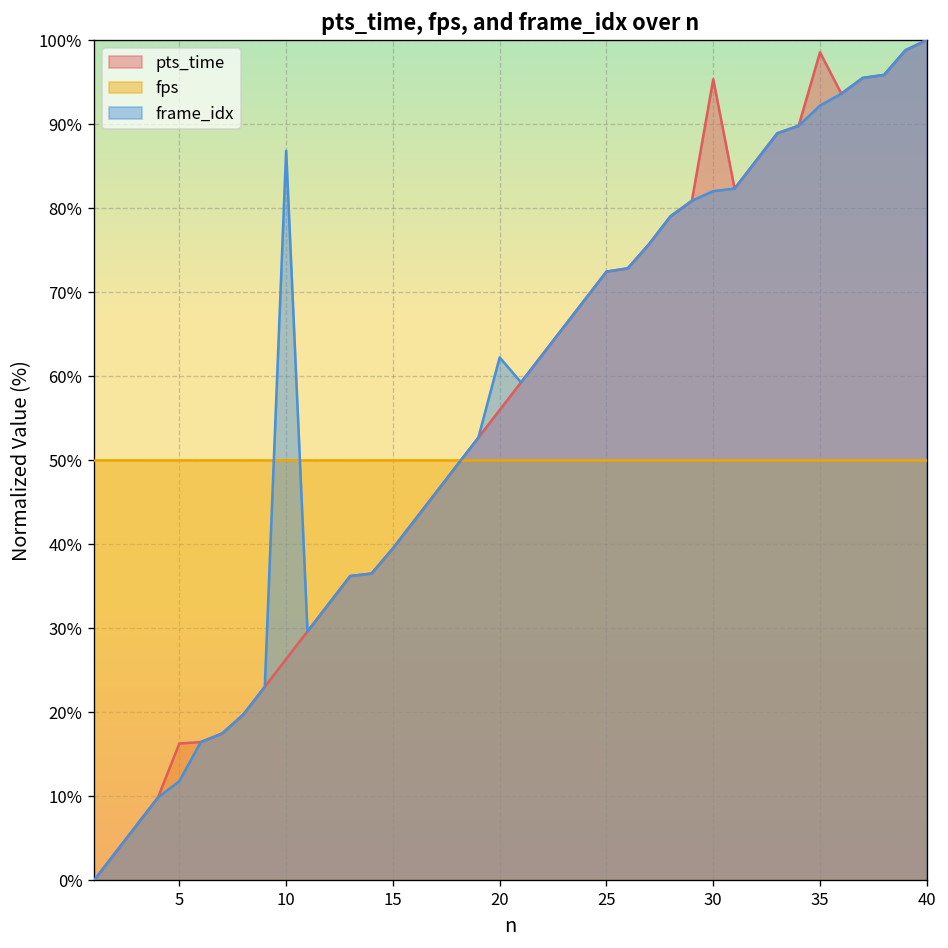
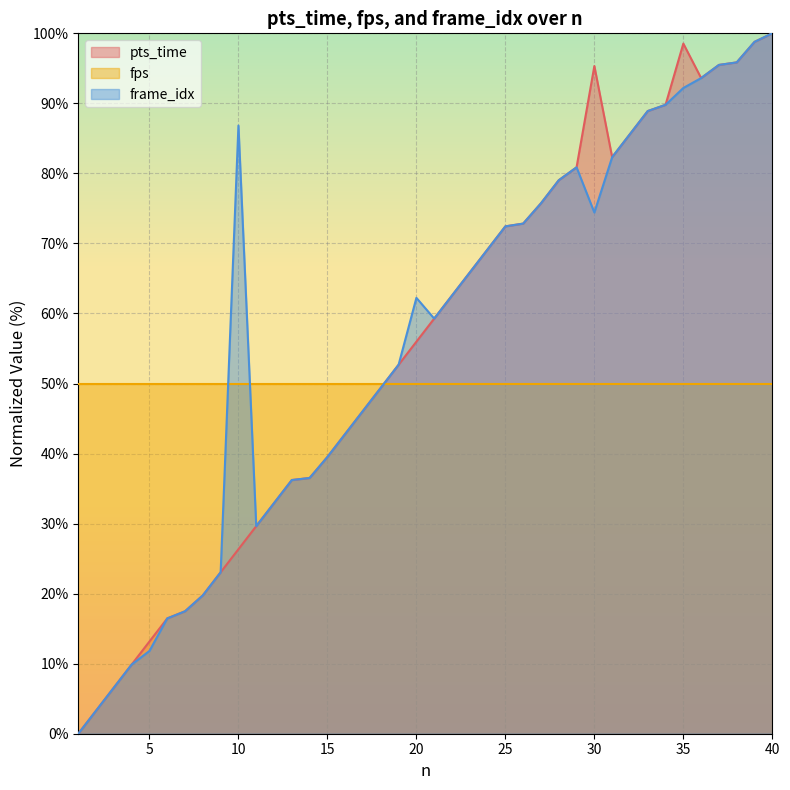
  {
    "pts_time": {
-     "5": "16%",
+     "5": "13%",
      "10": "26%",
      "20": "56%",
      "30": "95%",
      "35": "99%"
    },
    "fps": {
      "5": "50%",
      "10": "50%",
      "15": "50%",
      "20": "50%",
      "25": "50%",
      "30": "50%",
      "35": "50%",
      "40": "50%"
    },
    "frame_idx": {
      "5": "12%",
      "10": "87%",
      "20": "62%",
-     "30": "82%",
+     "30": "74%",
      "35": "92%"
    }
  }
